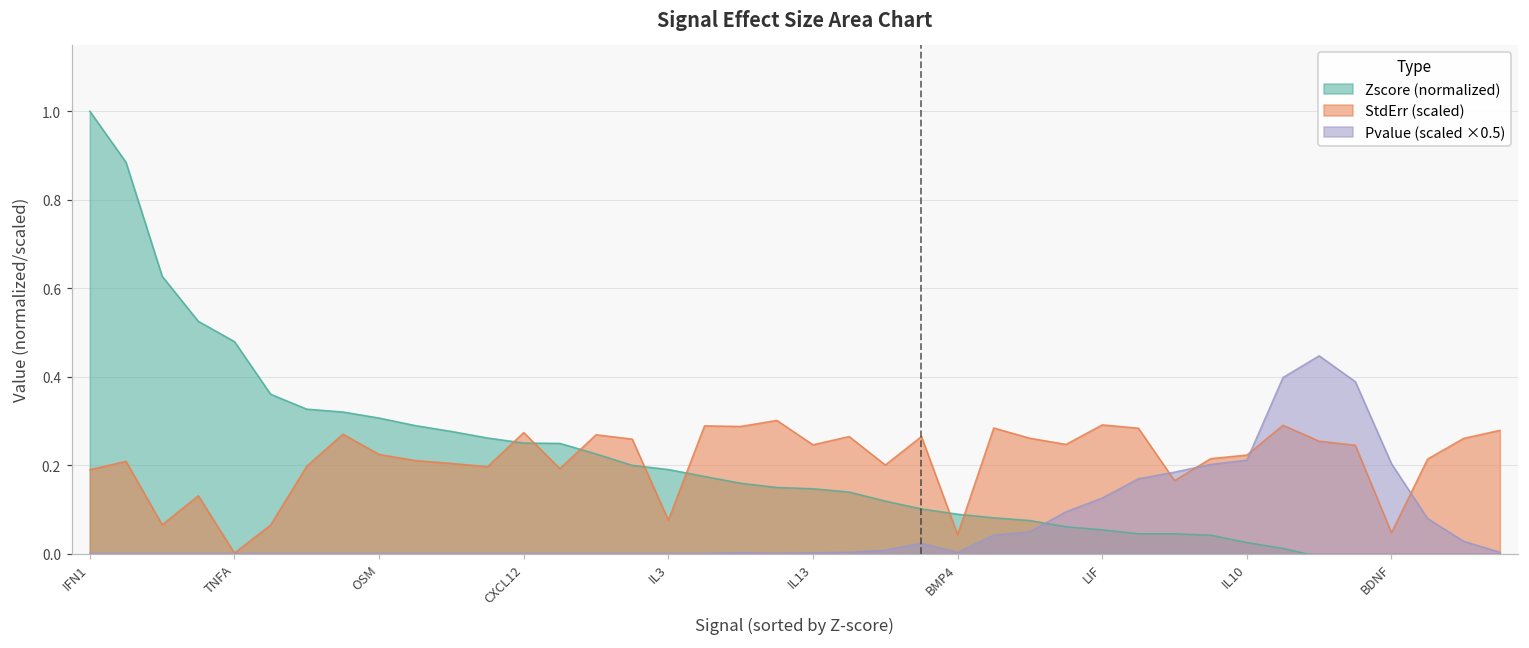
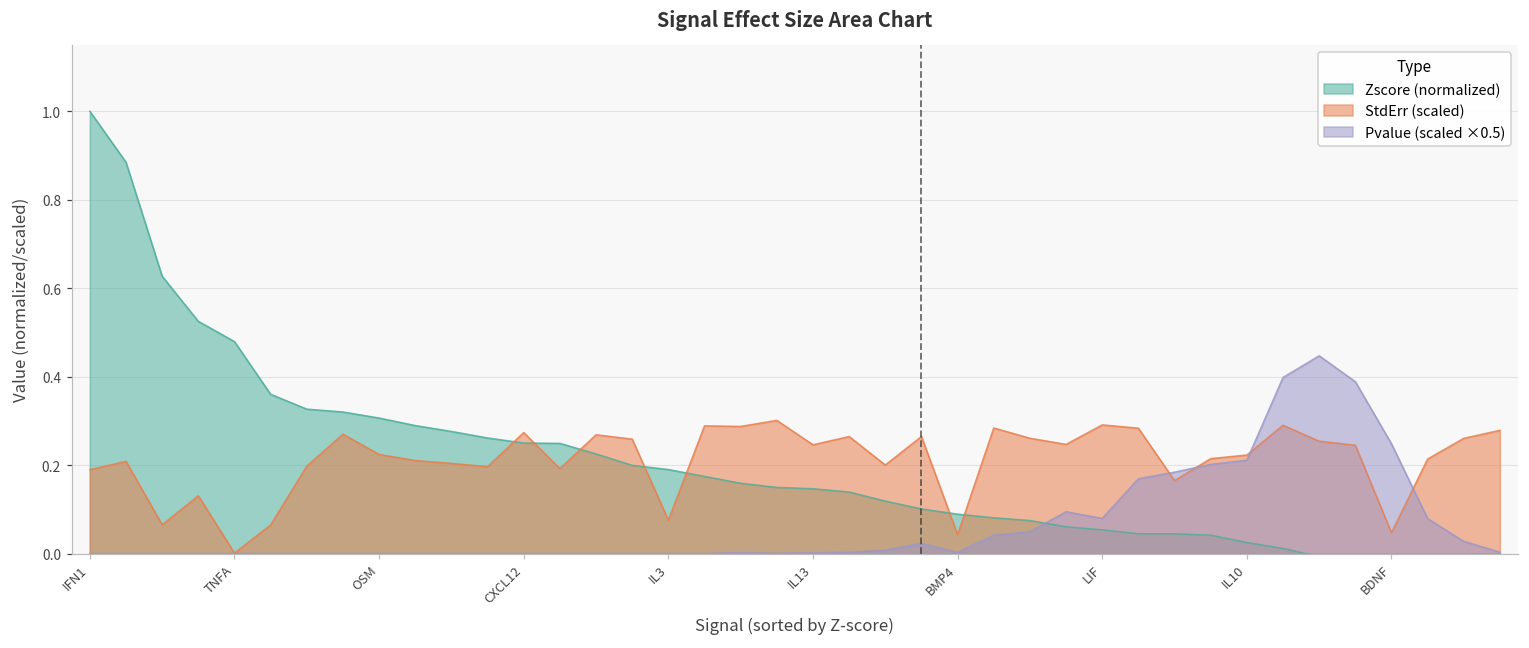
  {
    "StdErr (scaled)": {
      "IFN1": 0.19,
      "OSM": 0.22,
      "CXCL12": 0.27,
      "IL3": 0.08,
      "IL13": 0.25,
      "BMP4": 0.04,
      "LIF": 0.29,
      "IL10": 0.22,
      "BDNF": 0.05
    },
    "Pvalue (scaled ×0.5)": {
      "IFN1": 0.00,
      "OSM": 0.00,
      "CXCL12": 0.00,
      "IL3": 0.00,
      "IL13": 0.00,
      "BMP4": 0.00,
-     "LIF": 0.13,
+     "LIF": 0.08,
      "IL10": 0.21,
-     "BDNF": 0.20
+     "BDNF": 0.25
    }
  }
